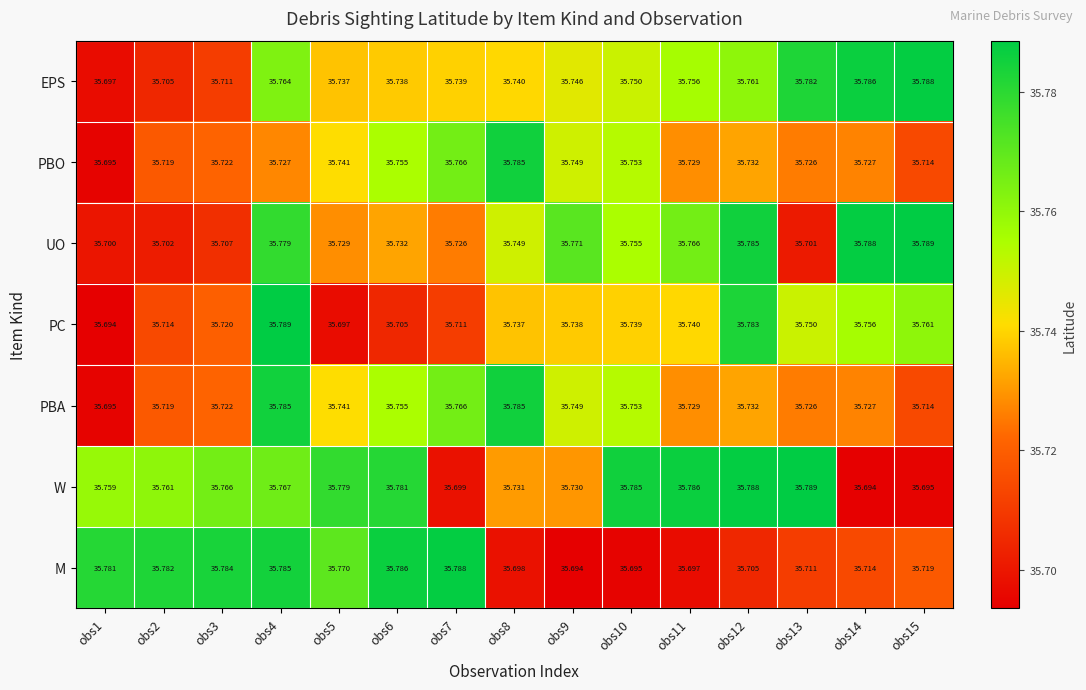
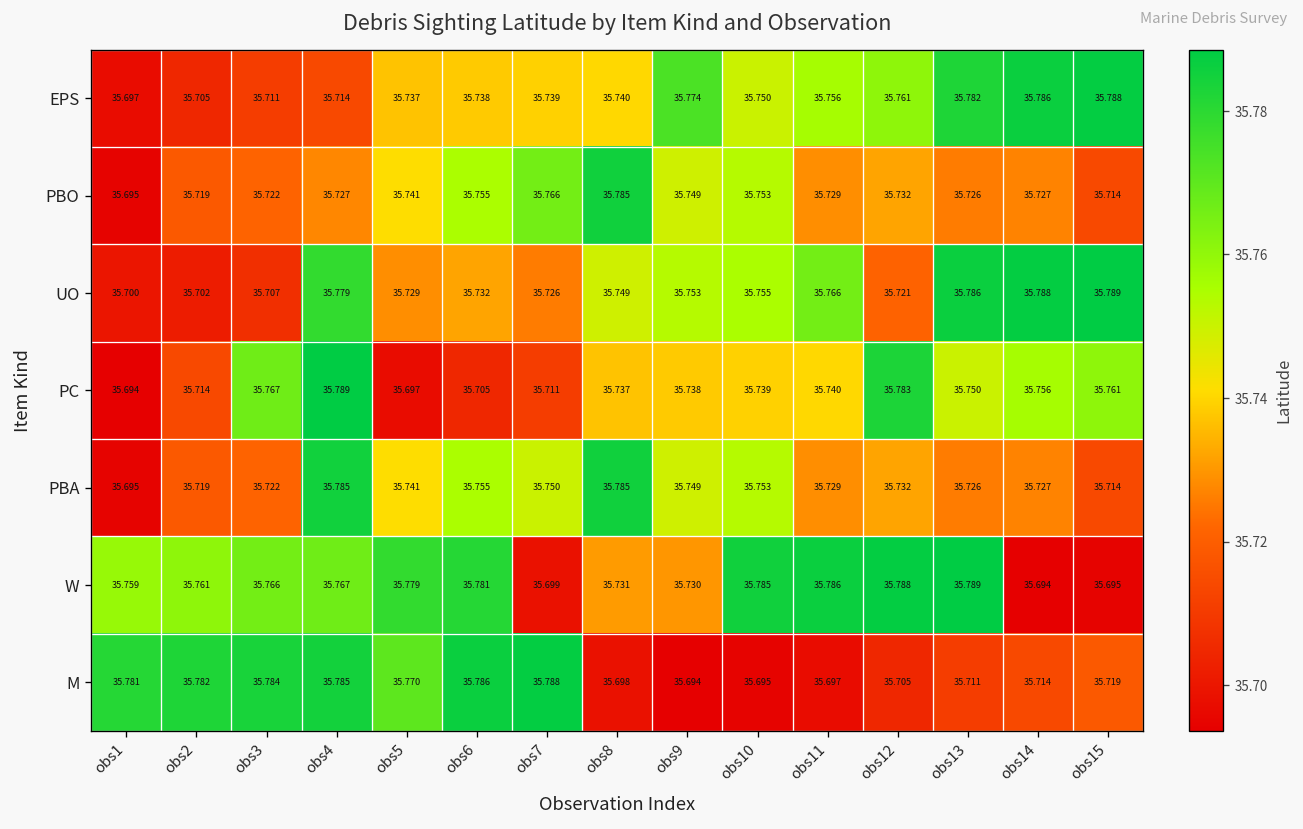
  {
    "EPS": {
      "obs1": 35.697,
      "obs2": 35.705,
      "obs3": 35.711,
-     "obs4": 35.764,
+     "obs4": 35.714,
      "obs5": 35.737,
      "obs6": 35.738,
      "obs7": 35.739,
      "obs8": 35.740,
-     "obs9": 35.746,
+     "obs9": 35.774,
      "obs10": 35.750,
      "obs11": 35.756,
      "obs12": 35.761,
      "obs13": 35.782,
      "obs14": 35.786,
      "obs15": 35.788
    },
    "PBO": {
      "obs1": 35.695,
      "obs2": 35.719,
      "obs3": 35.722,
      "obs4": 35.727,
      "obs5": 35.741,
      "obs6": 35.755,
      "obs7": 35.766,
      "obs8": 35.785,
      "obs9": 35.749,
      "obs10": 35.753,
      "obs11": 35.729,
      "obs12": 35.732,
      "obs13": 35.726,
      "obs14": 35.727,
      "obs15": 35.714
    },
    "UO": {
      "obs1": 35.700,
      "obs2": 35.702,
      "obs3": 35.707,
      "obs4": 35.779,
      "obs5": 35.729,
      "obs6": 35.732,
      "obs7": 35.726,
      "obs8": 35.749,
-     "obs9": 35.771,
+     "obs9": 35.753,
      "obs10": 35.755,
      "obs11": 35.766,
-     "obs12": 35.785,
-     "obs13": 35.701,
+     "obs12": 35.721,
+     "obs13": 35.786,
      "obs14": 35.788,
      "obs15": 35.789
    },
    "PC": {
      "obs1": 35.694,
      "obs2": 35.714,
-     "obs3": 35.720,
+     "obs3": 35.767,
      "obs4": 35.789,
      "obs5": 35.697,
      "obs6": 35.705,
      "obs7": 35.711,
      "obs8": 35.737,
      "obs9": 35.738,
      "obs10": 35.739,
      "obs11": 35.740,
      "obs12": 35.783,
      "obs13": 35.750,
      "obs14": 35.756,
      "obs15": 35.761
    },
    "PBA": {
      "obs1": 35.695,
      "obs2": 35.719,
      "obs3": 35.722,
      "obs4": 35.785,
      "obs5": 35.741,
      "obs6": 35.755,
-     "obs7": 35.766,
+     "obs7": 35.750,
      "obs8": 35.785,
      "obs9": 35.749,
      "obs10": 35.753,
      "obs11": 35.729,
      "obs12": 35.732,
      "obs13": 35.726,
      "obs14": 35.727,
      "obs15": 35.714
    },
    "W": {
      "obs1": 35.759,
      "obs2": 35.761,
      "obs3": 35.766,
      "obs4": 35.767,
      "obs5": 35.779,
      "obs6": 35.781,
      "obs7": 35.699,
      "obs8": 35.731,
      "obs9": 35.730,
      "obs10": 35.785,
      "obs11": 35.786,
      "obs12": 35.788,
      "obs13": 35.789,
      "obs14": 35.694,
      "obs15": 35.695
    },
    "M": {
      "obs1": 35.781,
      "obs2": 35.782,
      "obs3": 35.784,
      "obs4": 35.785,
      "obs5": 35.770,
      "obs6": 35.786,
      "obs7": 35.788,
      "obs8": 35.698,
      "obs9": 35.694,
      "obs10": 35.695,
      "obs11": 35.697,
      "obs12": 35.705,
      "obs13": 35.711,
      "obs14": 35.714,
      "obs15": 35.719
    }
  }
